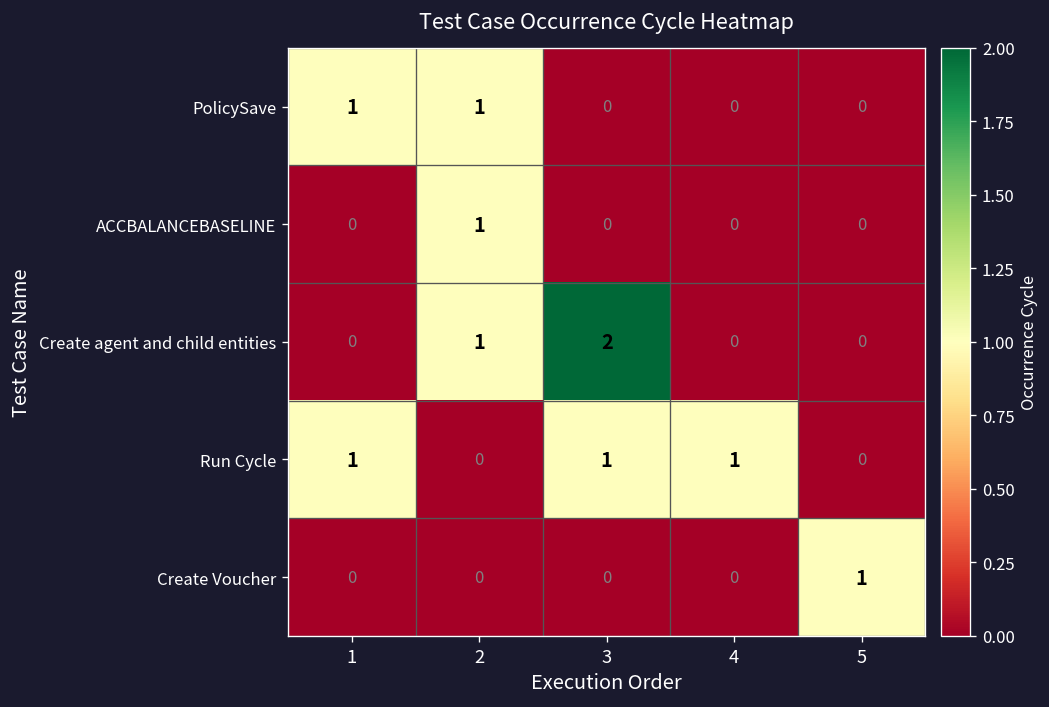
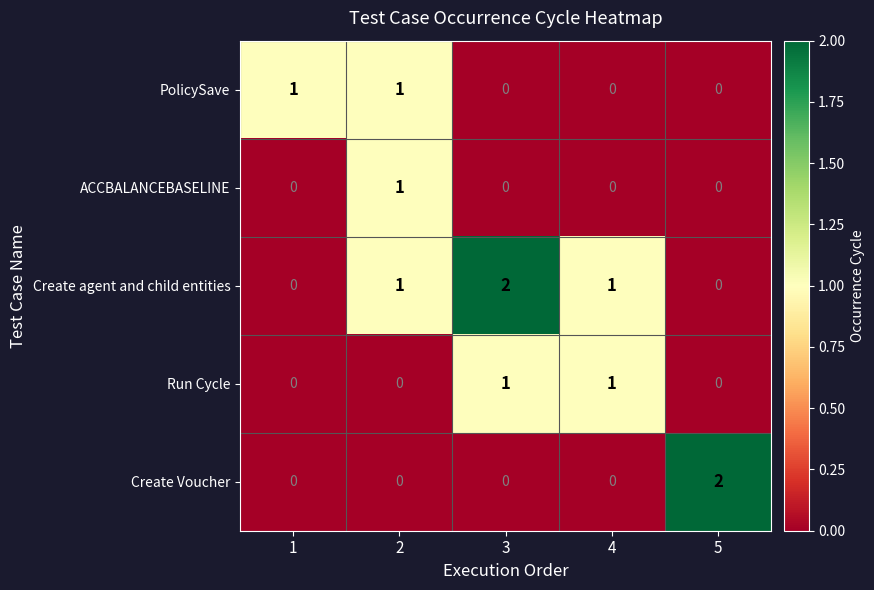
  {
    "PolicySave": {
      "1": 1,
      "2": 1,
      "3": 0,
      "4": 0,
      "5": 0
    },
    "ACCBALANCEBASELINE": {
      "1": 0,
      "2": 1,
      "3": 0,
      "4": 0,
      "5": 0
    },
    "Create agent and child entities": {
      "1": 0,
      "2": 1,
      "3": 2,
-     "4": 0,
+     "4": 1,
      "5": 0
    },
    "Run Cycle": {
-     "1": 1,
+     "1": 0,
      "2": 0,
      "3": 1,
      "4": 1,
      "5": 0
    },
    "Create Voucher": {
      "1": 0,
      "2": 0,
      "3": 0,
      "4": 0,
-     "5": 1
+     "5": 2
    }
  }
